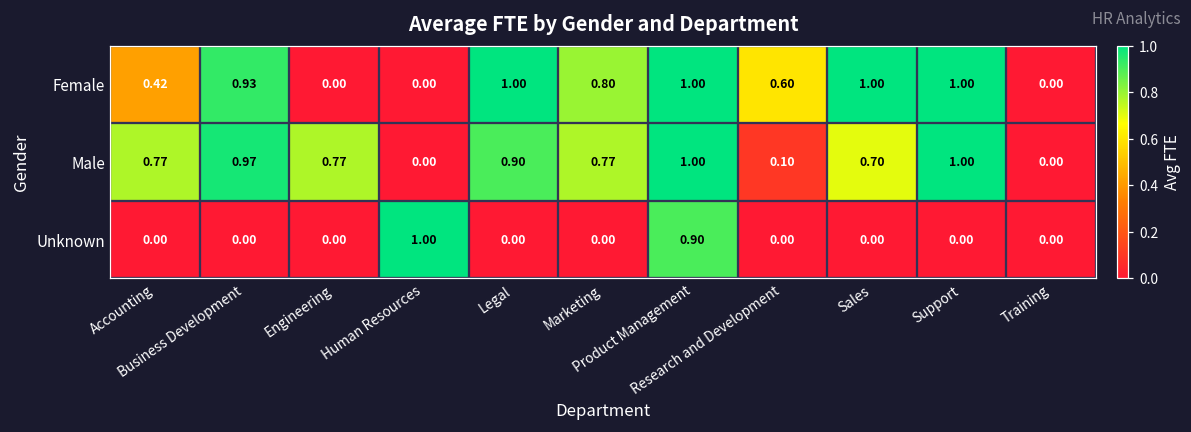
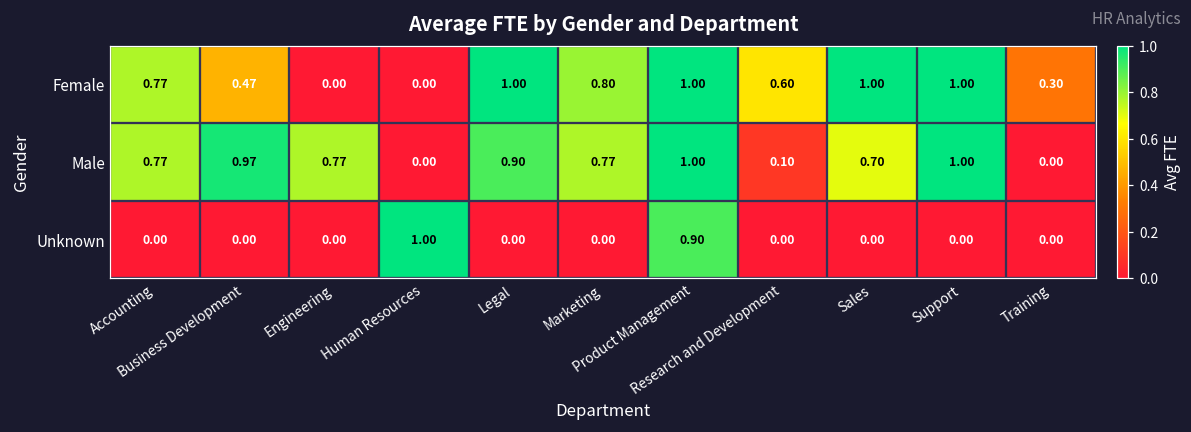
  {
    "Female": {
-     "Accounting": 0.42,
-     "Business Development": 0.93,
+     "Accounting": 0.77,
+     "Business Development": 0.47,
      "Engineering": 0.00,
      "Human Resources": 0.00,
      "Legal": 1.00,
      "Marketing": 0.80,
      "Product Management": 1.00,
      "Research and Development": 0.60,
      "Sales": 1.00,
      "Support": 1.00,
-     "Training": 0.00
+     "Training": 0.30
    },
    "Male": {
      "Accounting": 0.77,
      "Business Development": 0.97,
      "Engineering": 0.77,
      "Human Resources": 0.00,
      "Legal": 0.90,
      "Marketing": 0.77,
      "Product Management": 1.00,
      "Research and Development": 0.10,
      "Sales": 0.70,
      "Support": 1.00,
      "Training": 0.00
    },
    "Unknown": {
      "Accounting": 0.00,
      "Business Development": 0.00,
      "Engineering": 0.00,
      "Human Resources": 1.00,
      "Legal": 0.00,
      "Marketing": 0.00,
      "Product Management": 0.90,
      "Research and Development": 0.00,
      "Sales": 0.00,
      "Support": 0.00,
      "Training": 0.00
    }
  }
